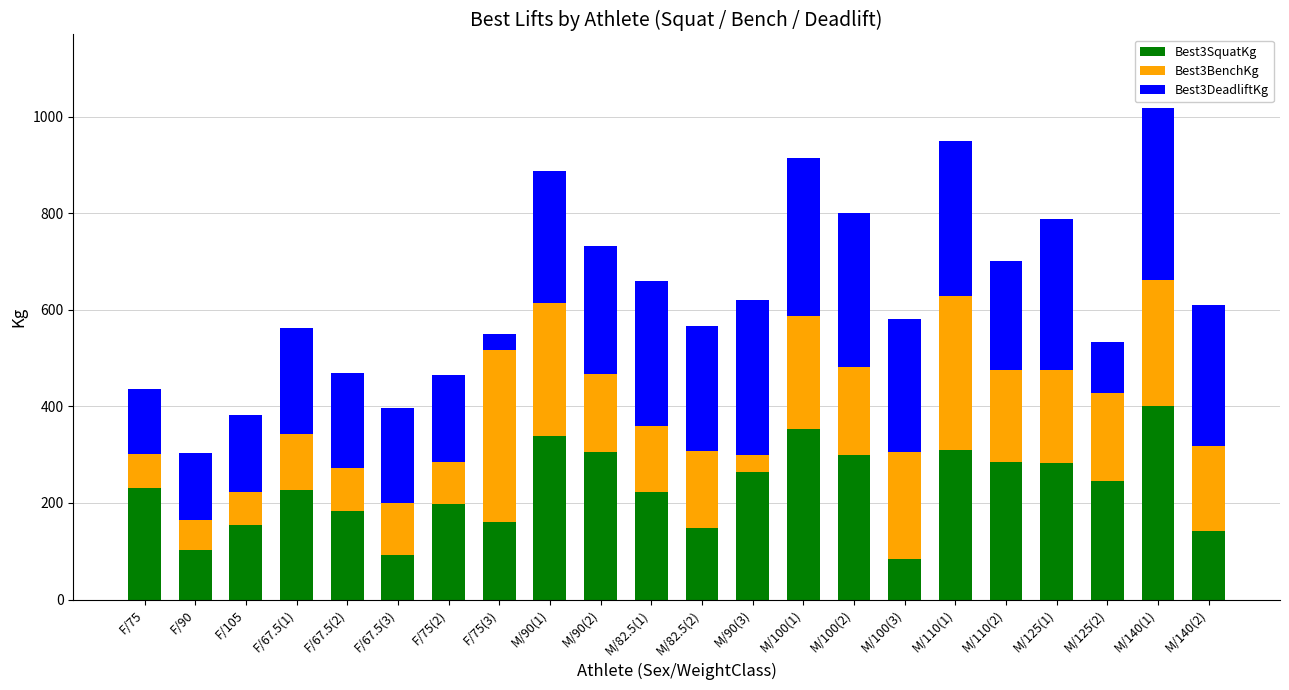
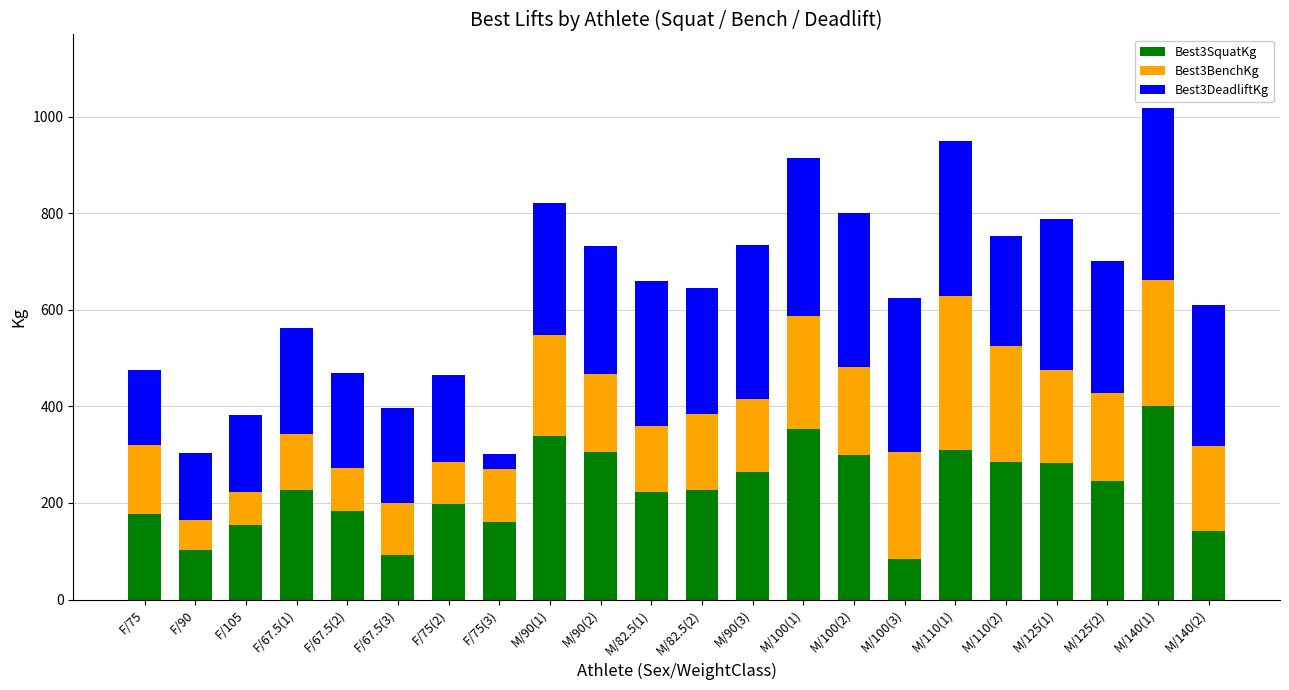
  {
    "Best3SquatKg": {
-     "F/75": 230,
+     "F/75": 180,
      "F/90": 100,
      "F/105": 160,
      "F/67.5(1)": 230,
      "F/67.5(2)": 180,
      "F/67.5(3)": 90,
      "F/75(2)": 200,
      "F/75(3)": 160,
      "M/90(1)": 340,
      "M/90(2)": 310,
      "M/82.5(1)": 220,
-     "M/82.5(2)": 150,
+     "M/82.5(2)": 230,
      "M/90(3)": 270,
      "M/100(1)": 350,
      "M/100(2)": 300,
      "M/100(3)": 80,
      "M/110(1)": 310,
      "M/110(2)": 290,
      "M/125(1)": 280,
      "M/125(2)": 250,
      "M/140(1)": 400,
      "M/140(2)": 140
    },
    "Best3BenchKg": {
-     "F/75": 70,
+     "F/75": 140,
      "F/90": 60,
      "F/105": 70,
      "F/67.5(1)": 120,
      "F/67.5(2)": 90,
      "F/67.5(3)": 110,
      "F/75(2)": 90,
-     "F/75(3)": 360,
-     "M/90(1)": 280,
+     "F/75(3)": 110,
+     "M/90(1)": 210,
      "M/90(2)": 160,
      "M/82.5(1)": 140,
      "M/82.5(2)": 160,
-     "M/90(3)": 30,
+     "M/90(3)": 150,
      "M/100(1)": 230,
      "M/100(2)": 180,
      "M/100(3)": 220,
      "M/110(1)": 320,
-     "M/110(2)": 190,
+     "M/110(2)": 240,
      "M/125(1)": 190,
      "M/125(2)": 180,
      "M/140(1)": 260,
      "M/140(2)": 180
    },
    "Best3DeadliftKg": {
-     "F/75": 130,
+     "F/75": 160,
      "F/90": 140,
      "F/105": 160,
      "F/67.5(1)": 220,
      "F/67.5(2)": 200,
      "F/67.5(3)": 200,
      "F/75(2)": 180,
      "F/75(3)": 30,
      "M/90(1)": 270,
      "M/90(2)": 260,
      "M/82.5(1)": 300,
      "M/82.5(2)": 260,
      "M/90(3)": 320,
      "M/100(1)": 330,
      "M/100(2)": 320,
-     "M/100(3)": 280,
+     "M/100(3)": 320,
      "M/110(1)": 320,
      "M/110(2)": 230,
      "M/125(1)": 310,
-     "M/125(2)": 110,
+     "M/125(2)": 270,
      "M/140(1)": 350,
      "M/140(2)": 290
    }
  }
